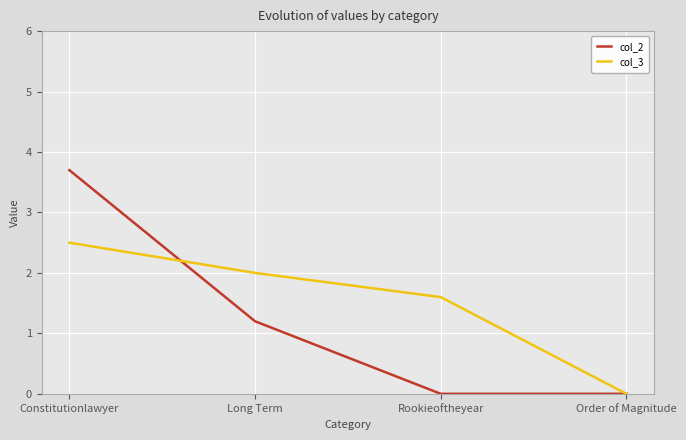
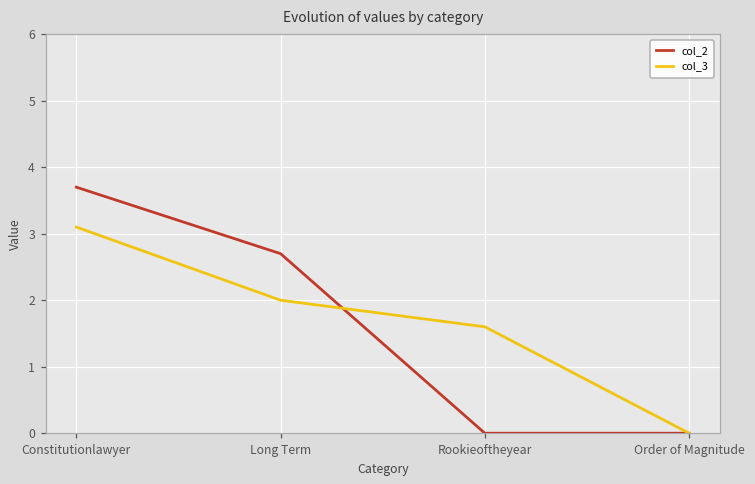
  {
    "col_2": {
      "Constitutionlawyer": 3.7,
-     "Long Term": 1.2,
+     "Long Term": 2.7,
      "Rookieoftheyear": 0.0
    },
    "col_3": {
-     "Constitutionlawyer": 2.5,
+     "Constitutionlawyer": 3.1,
      "Long Term": 2.0,
      "Rookieoftheyear": 1.6
    }
  }
